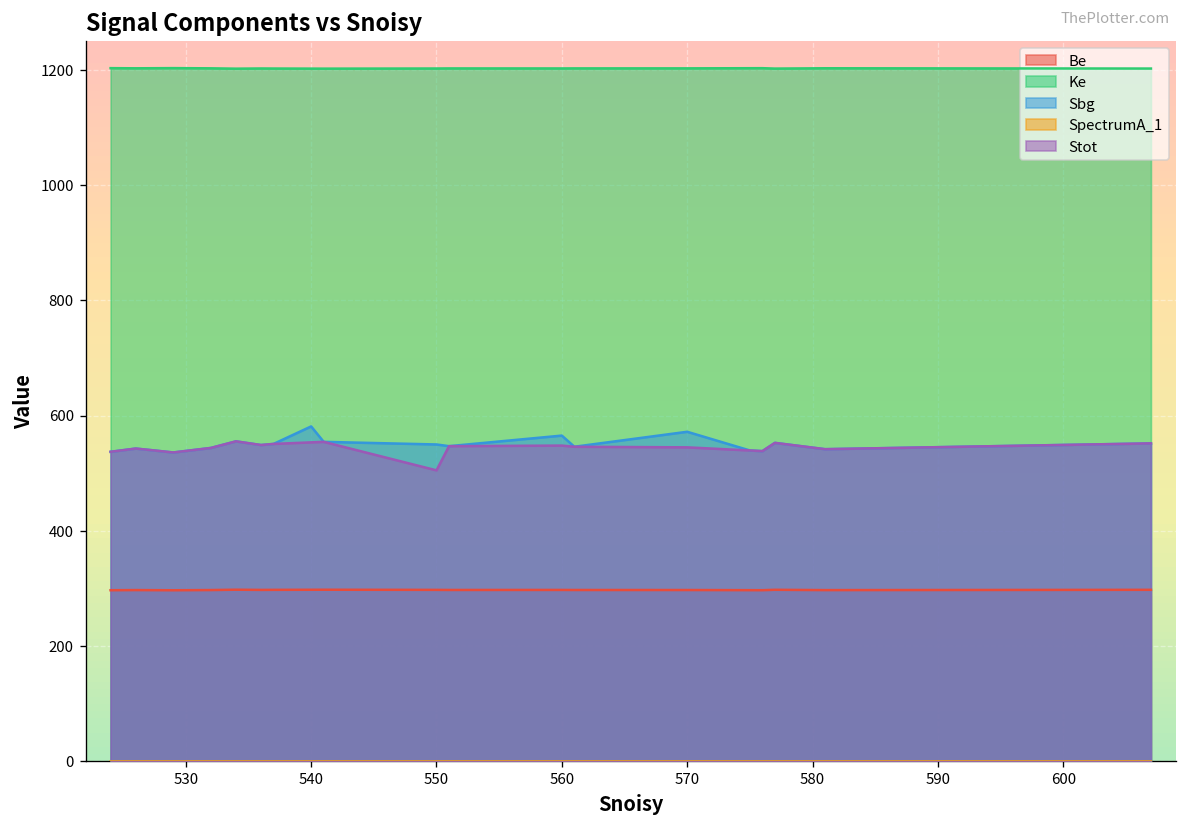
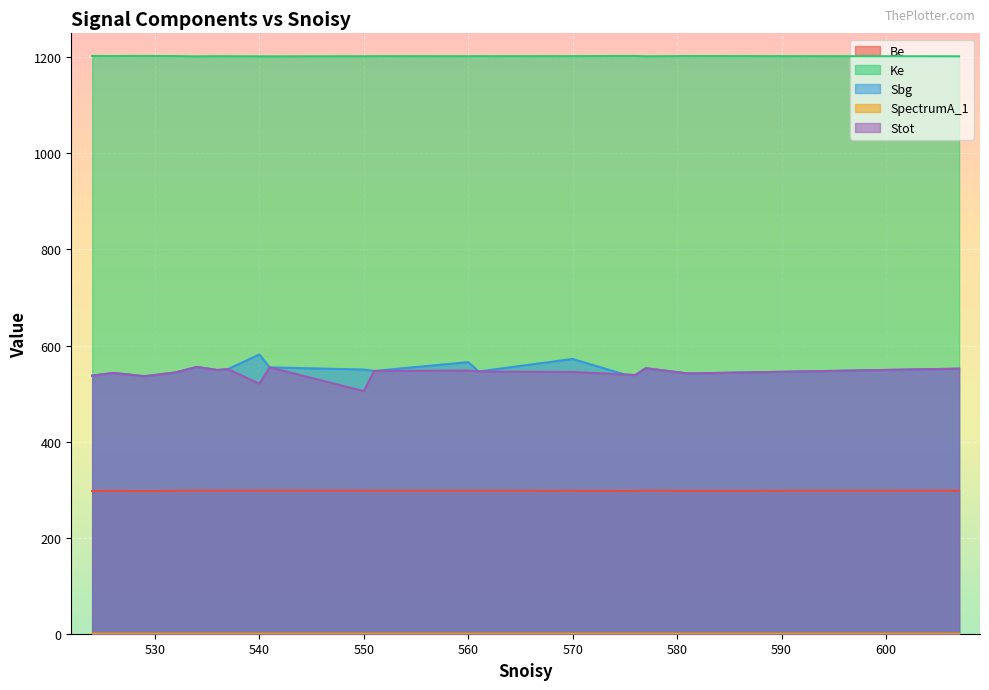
  {
    "Be": {
      "540": 300,
      "550": 300,
      "560": 300,
      "570": 300
    },
    "Ke": {
      "540": 1200,
      "550": 1200,
      "560": 1200,
      "570": 1200
    },
    "Sbg": {
      "540": 580,
      "550": 550,
      "560": 570,
      "570": 570
    },
    "SpectrumA_1": {
      "540": 0,
      "550": 0,
      "560": 0,
      "570": 0
    },
    "Stot": {
-     "540": 550,
+     "540": 520,
      "550": 510,
      "560": 550,
      "570": 550
    }
  }
